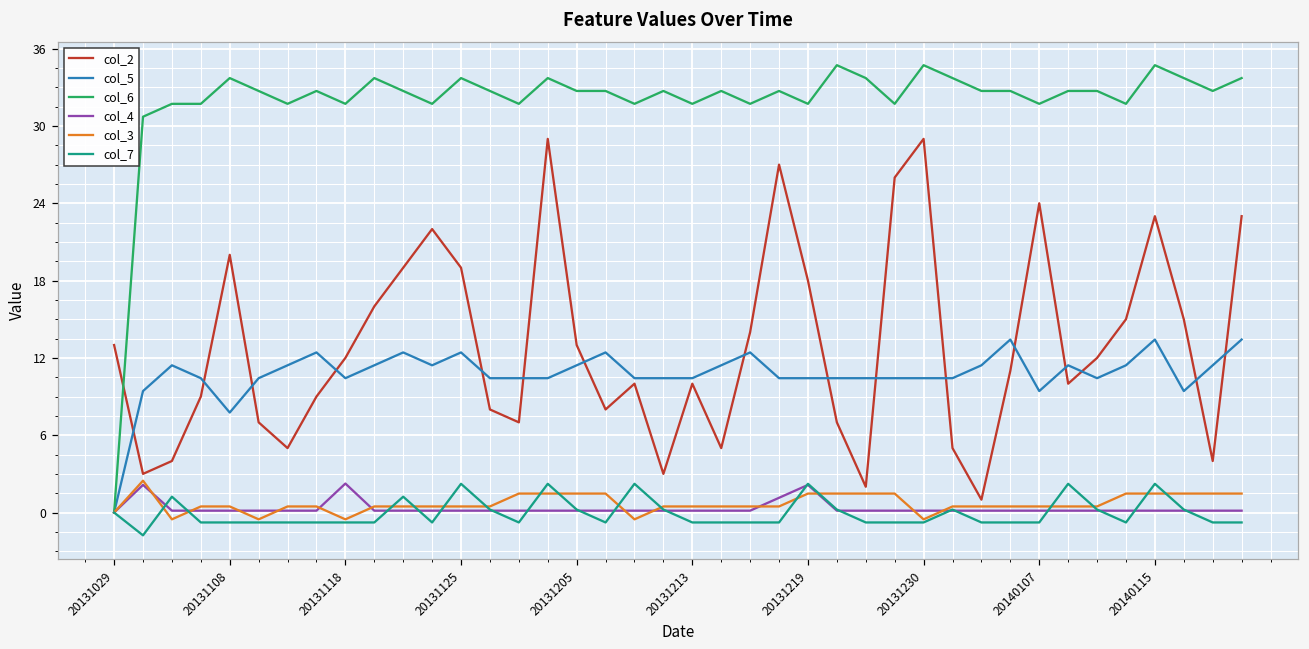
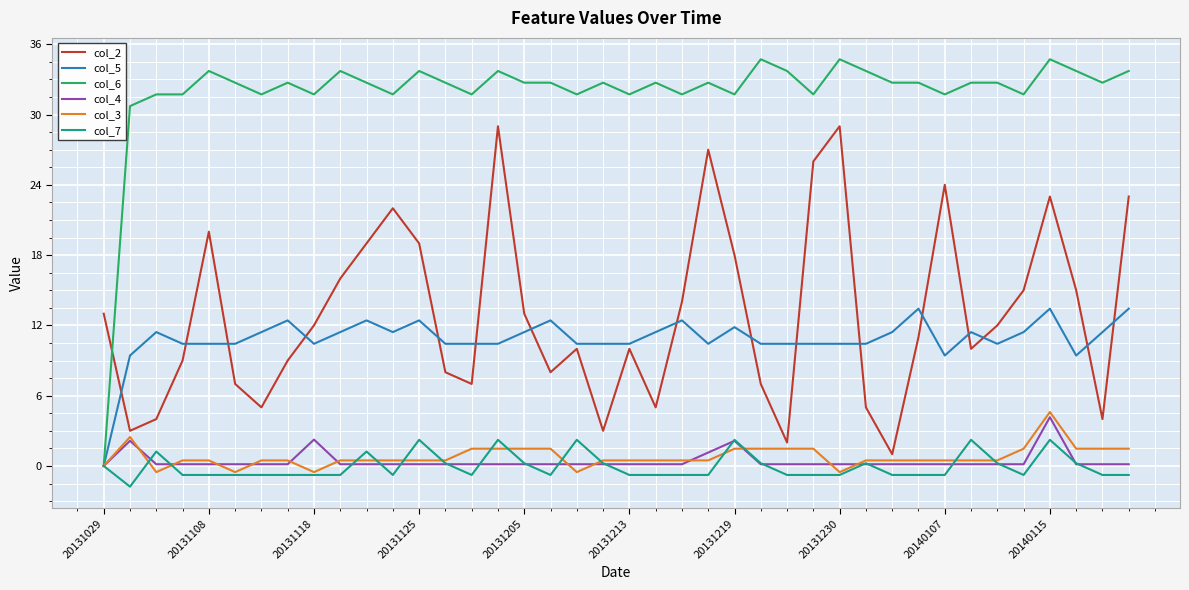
  {
    "col_2": {
      "20131029": 13.0,
      "20131108": 20.0,
      "20131118": 12.0,
      "20131125": 19.0,
      "20131205": 13.0,
      "20131213": 10.0,
      "20131219": 18.0,
      "20131230": 29.0,
      "20140107": 24.0,
      "20140115": 23.0
    },
    "col_5": {
-     "20131108": 7.8,
+     "20131108": 10.4,
      "20131118": 10.4,
      "20131125": 12.4,
      "20131205": 11.4,
      "20131213": 10.4,
-     "20131219": 10.4,
+     "20131219": 11.8,
      "20131230": 10.4,
      "20140107": 9.4,
      "20140115": 13.4
    },
    "col_4": {
      "20131108": 0.1,
      "20131118": 2.3,
      "20131125": 0.1,
      "20131213": 0.1,
      "20131230": 0.1,
      "20140107": 0.1,
-     "20140115": 0.1
+     "20140115": 4.2
    },
    "col_3": {
      "20131108": 0.5,
      "20131118": -0.5,
      "20131125": 0.5,
      "20131205": 1.5,
      "20131213": 0.5,
      "20131219": 1.5,
      "20131230": -0.5,
      "20140107": 0.5,
-     "20140115": 1.5
+     "20140115": 4.6
    }
  }
